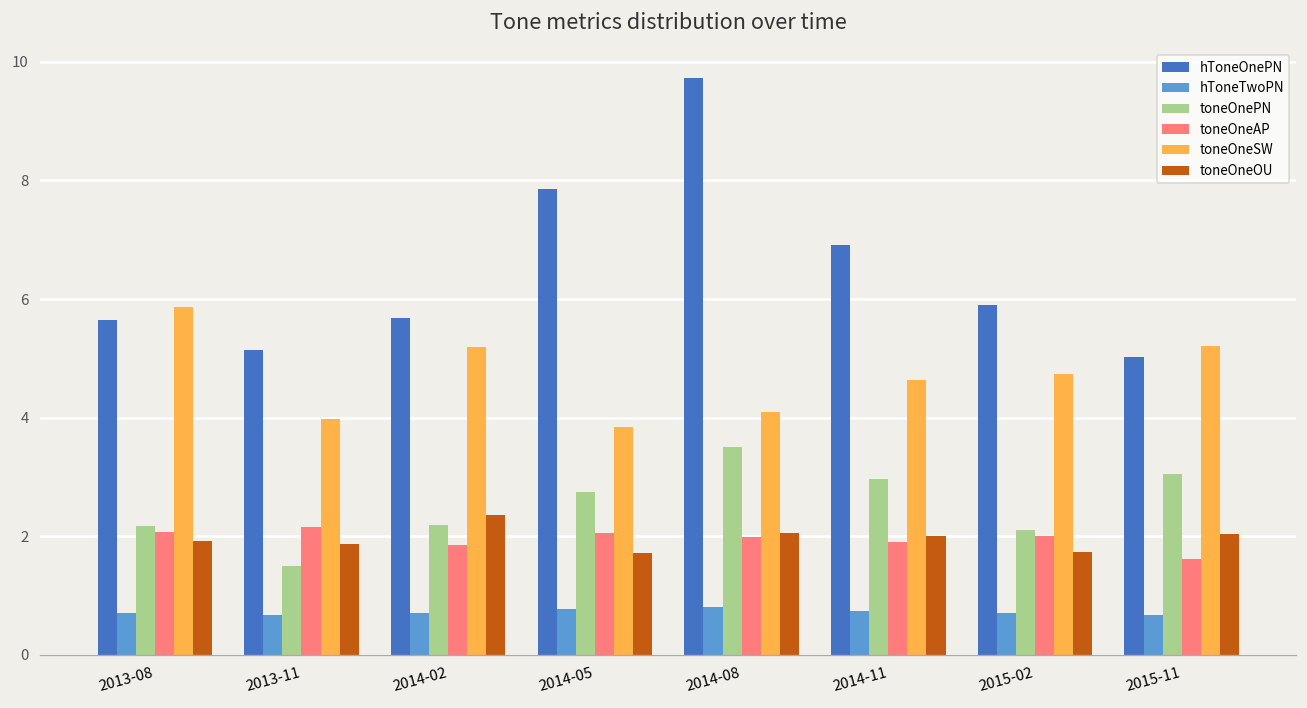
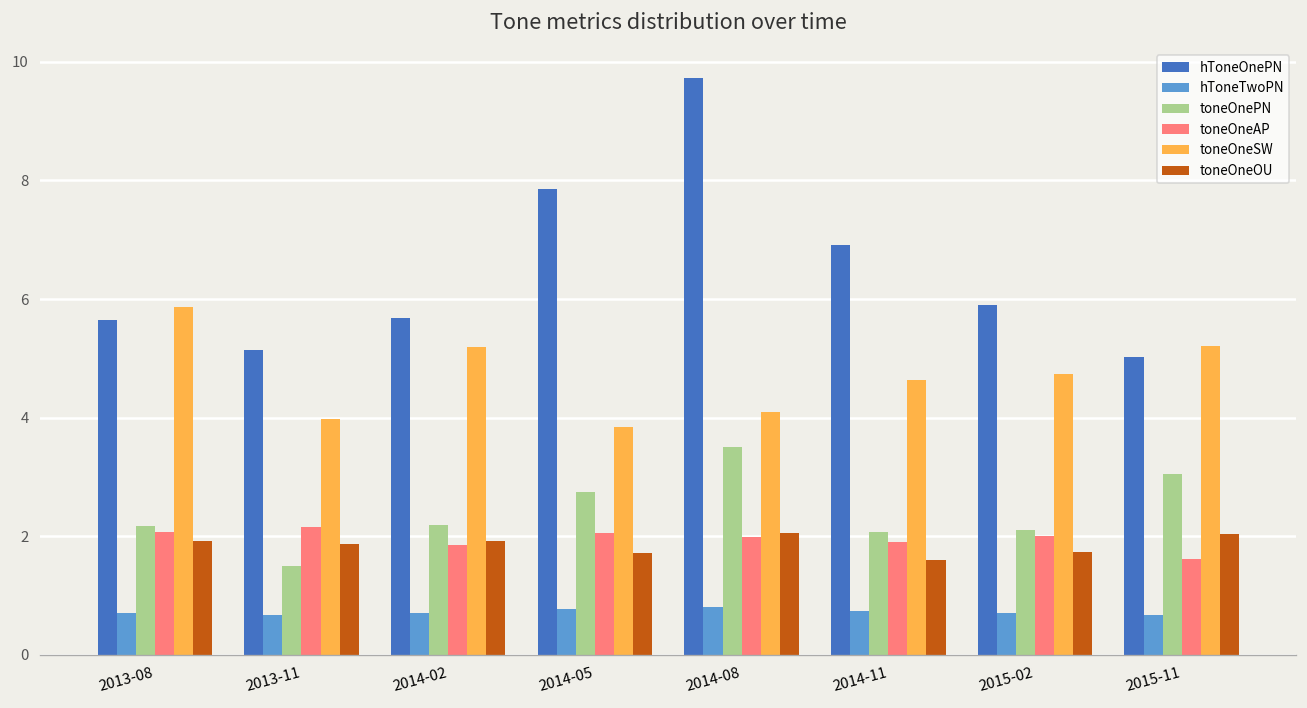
  {
    "toneOnePN": {
      "2013-08": 2.2,
      "2013-11": 1.5,
      "2014-02": 2.2,
      "2014-05": 2.7,
      "2014-08": 3.5,
-     "2014-11": 3.0,
+     "2014-11": 2.1,
      "2015-02": 2.1,
      "2015-11": 3.0
    },
    "toneOneAP": {
      "2013-08": 2.1,
      "2013-11": 2.2,
      "2014-02": 1.8,
      "2014-05": 2.0,
      "2014-08": 2.0,
      "2014-11": 1.9,
      "2015-02": 2.0,
      "2015-11": 1.6
    },
    "toneOneSW": {
      "2013-08": 5.9,
      "2013-11": 4.0,
      "2014-02": 5.2,
      "2014-05": 3.8,
      "2014-08": 4.1,
      "2014-11": 4.6,
      "2015-02": 4.7,
      "2015-11": 5.2
    },
    "toneOneOU": {
      "2013-08": 1.9,
      "2013-11": 1.9,
-     "2014-02": 2.4,
+     "2014-02": 1.9,
      "2014-05": 1.7,
      "2014-08": 2.0,
-     "2014-11": 2.0,
+     "2014-11": 1.6,
      "2015-02": 1.7,
      "2015-11": 2.0
    }
  }
